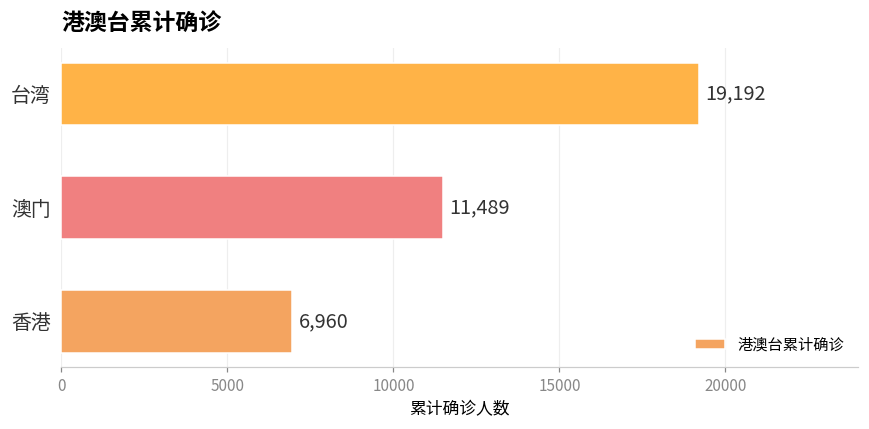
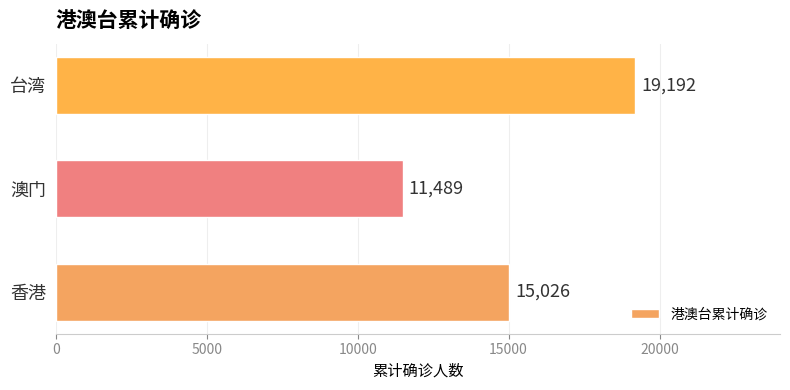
  {
    "台湾": "19,192",
    "澳门": "11,489",
-   "香港": "6,960"
+   "香港": "15,026"
  }
